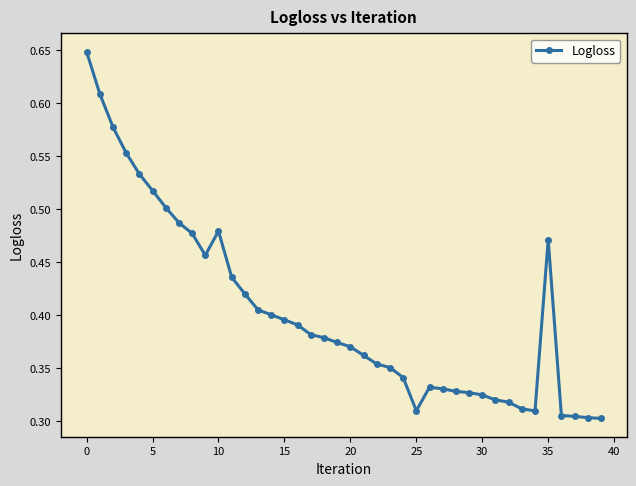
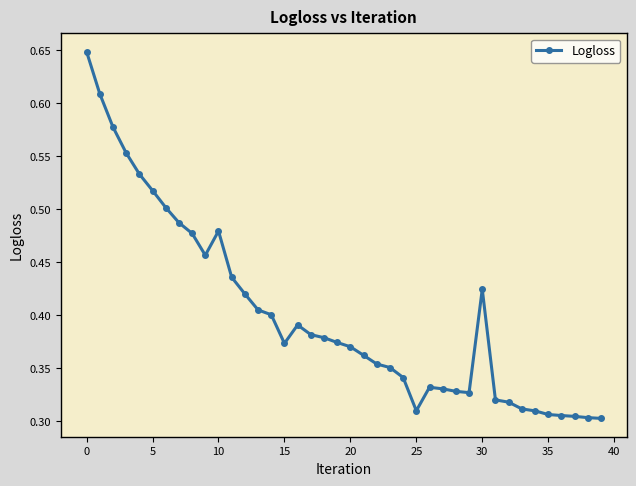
  {
    "0": 0.649,
    "5": 0.518,
    "10": 0.479,
-   "15": 0.396,
+   "15": 0.373,
    "20": 0.370,
    "25": 0.310,
-   "30": 0.325,
-   "35": 0.471
+   "30": 0.424,
+   "35": 0.306
  }
